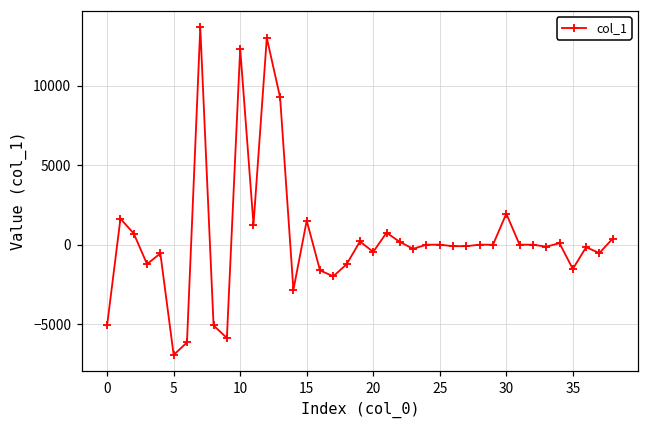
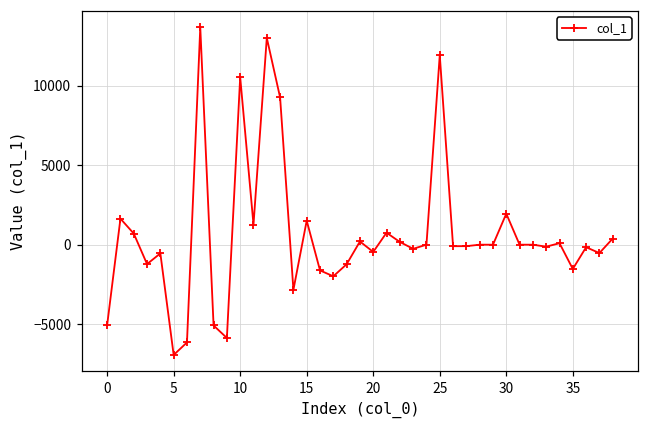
  {
    "0": -5100,
    "5": -6900,
-   "10": 12300,
+   "10": 10600,
    "15": 1500,
    "20": -500,
-   "25": 0,
+   "25": 11900,
    "30": 2000,
    "35": -1500
  }
